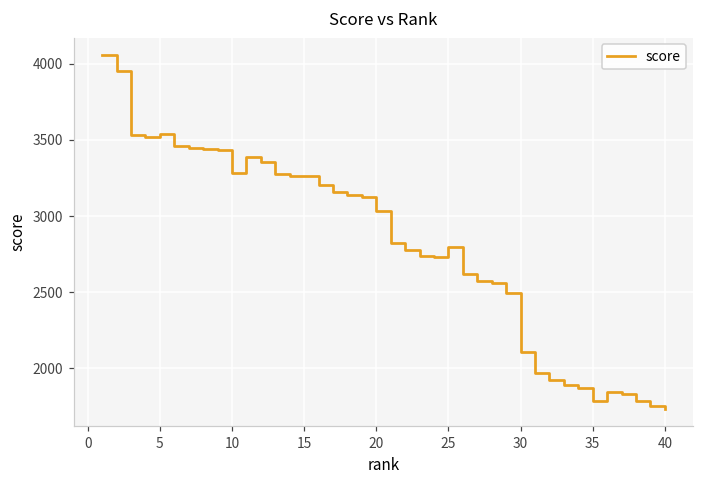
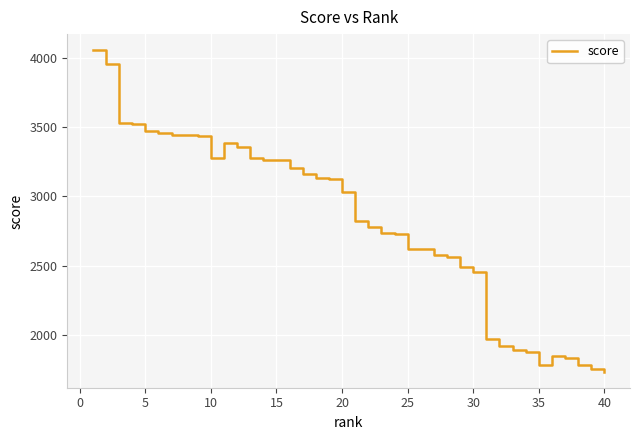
  {
-   "5": 3540,
+   "5": 3470,
    "10": 3280,
    "15": 3260,
    "20": 3030,
-   "25": 2790,
-   "30": 2110,
+   "25": 2620,
+   "30": 2460,
    "35": 1780,
    "40": 1730
  }
